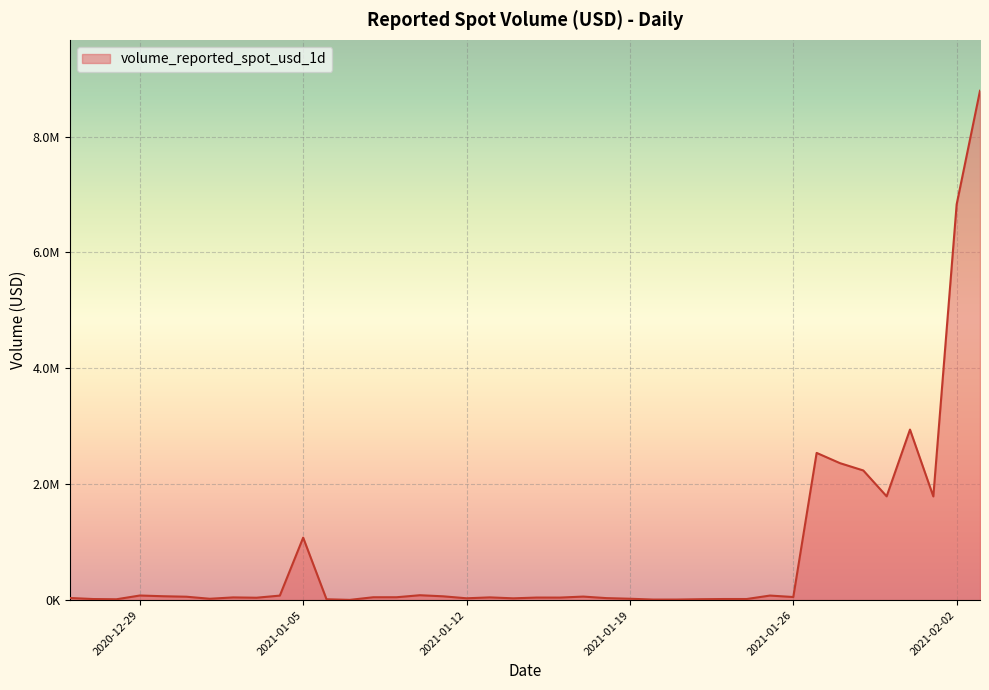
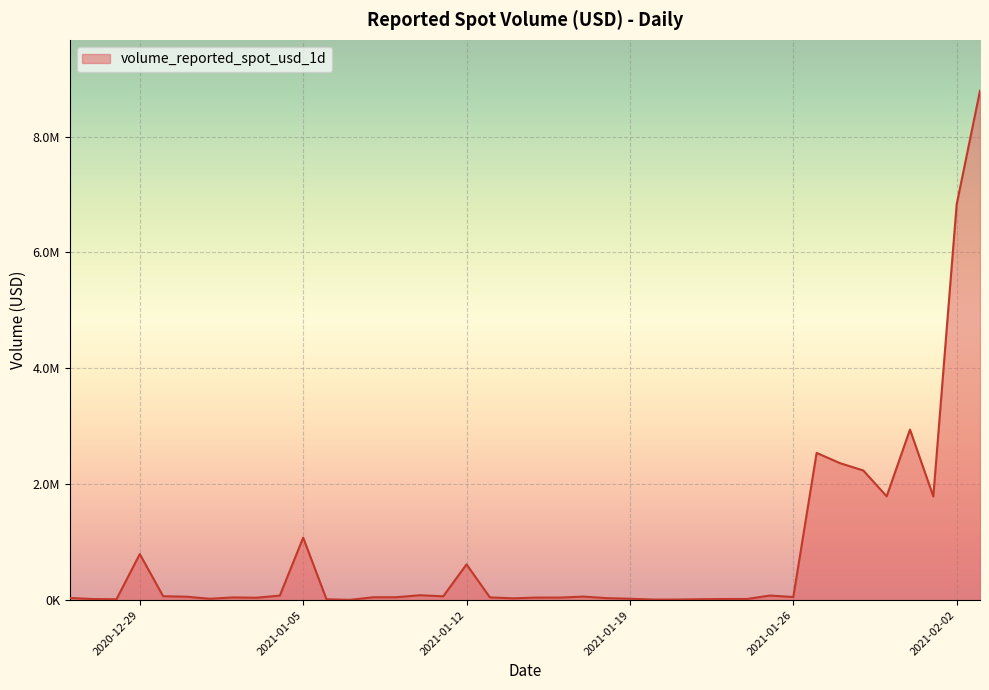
  {
-   "2020-12-29": 100000,
+   "2020-12-29": 800000,
    "2021-01-05": 1100000,
-   "2021-01-12": 0,
+   "2021-01-12": 600000,
    "2021-01-19": 0,
    "2021-01-26": 100000,
    "2021-02-02": 6800000
  }
